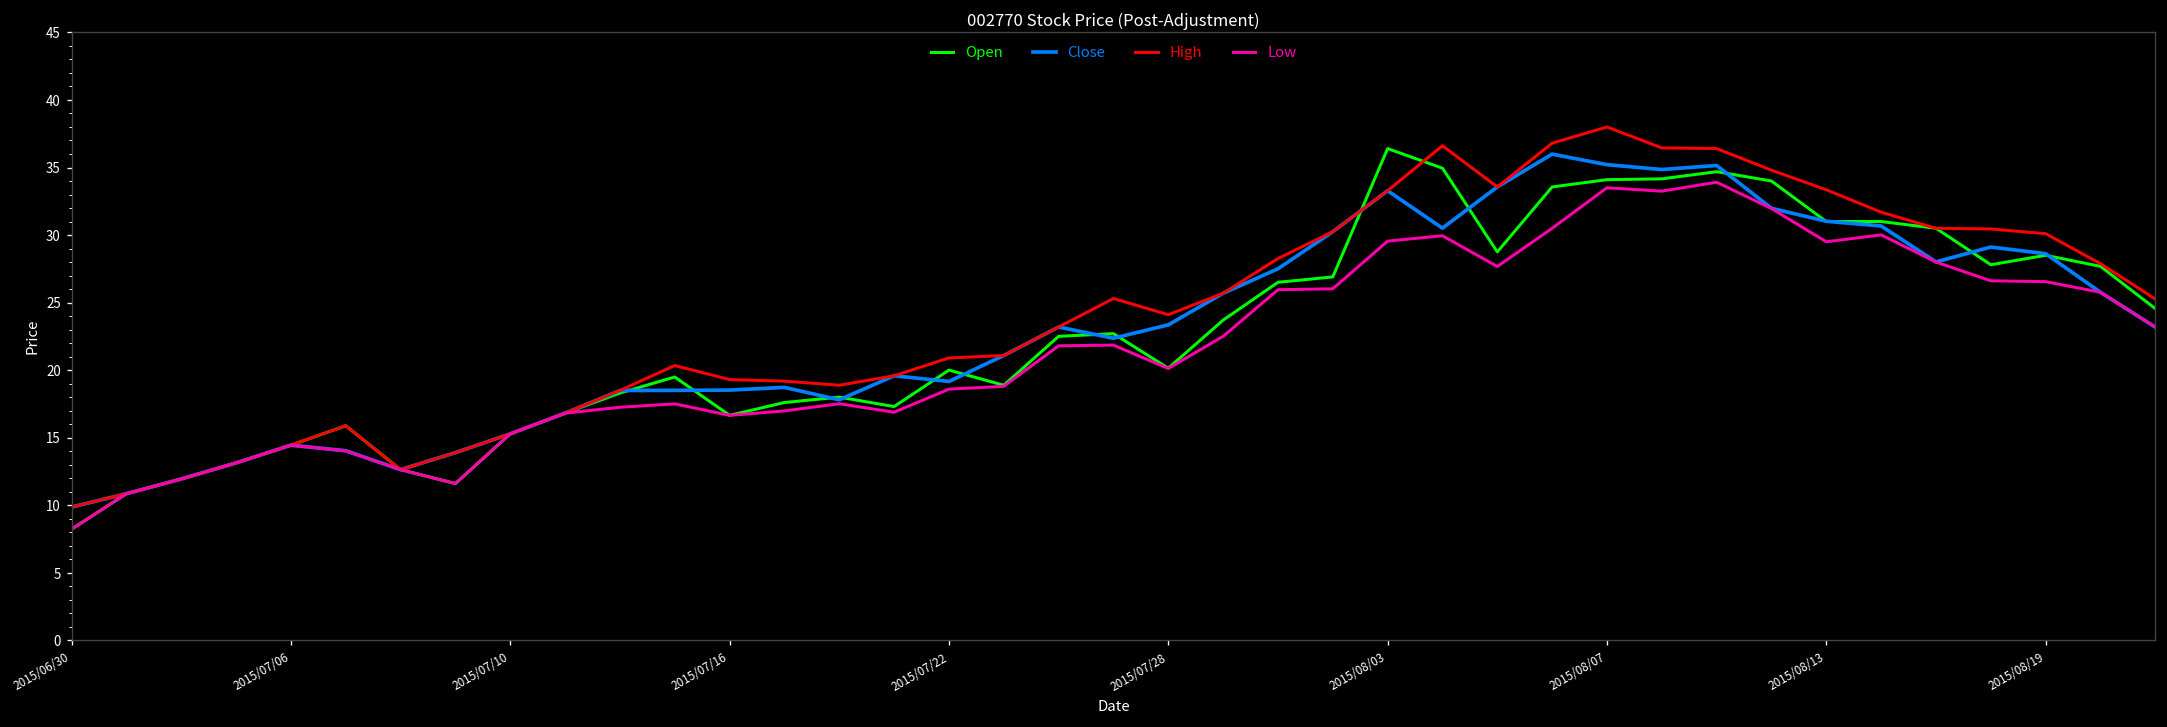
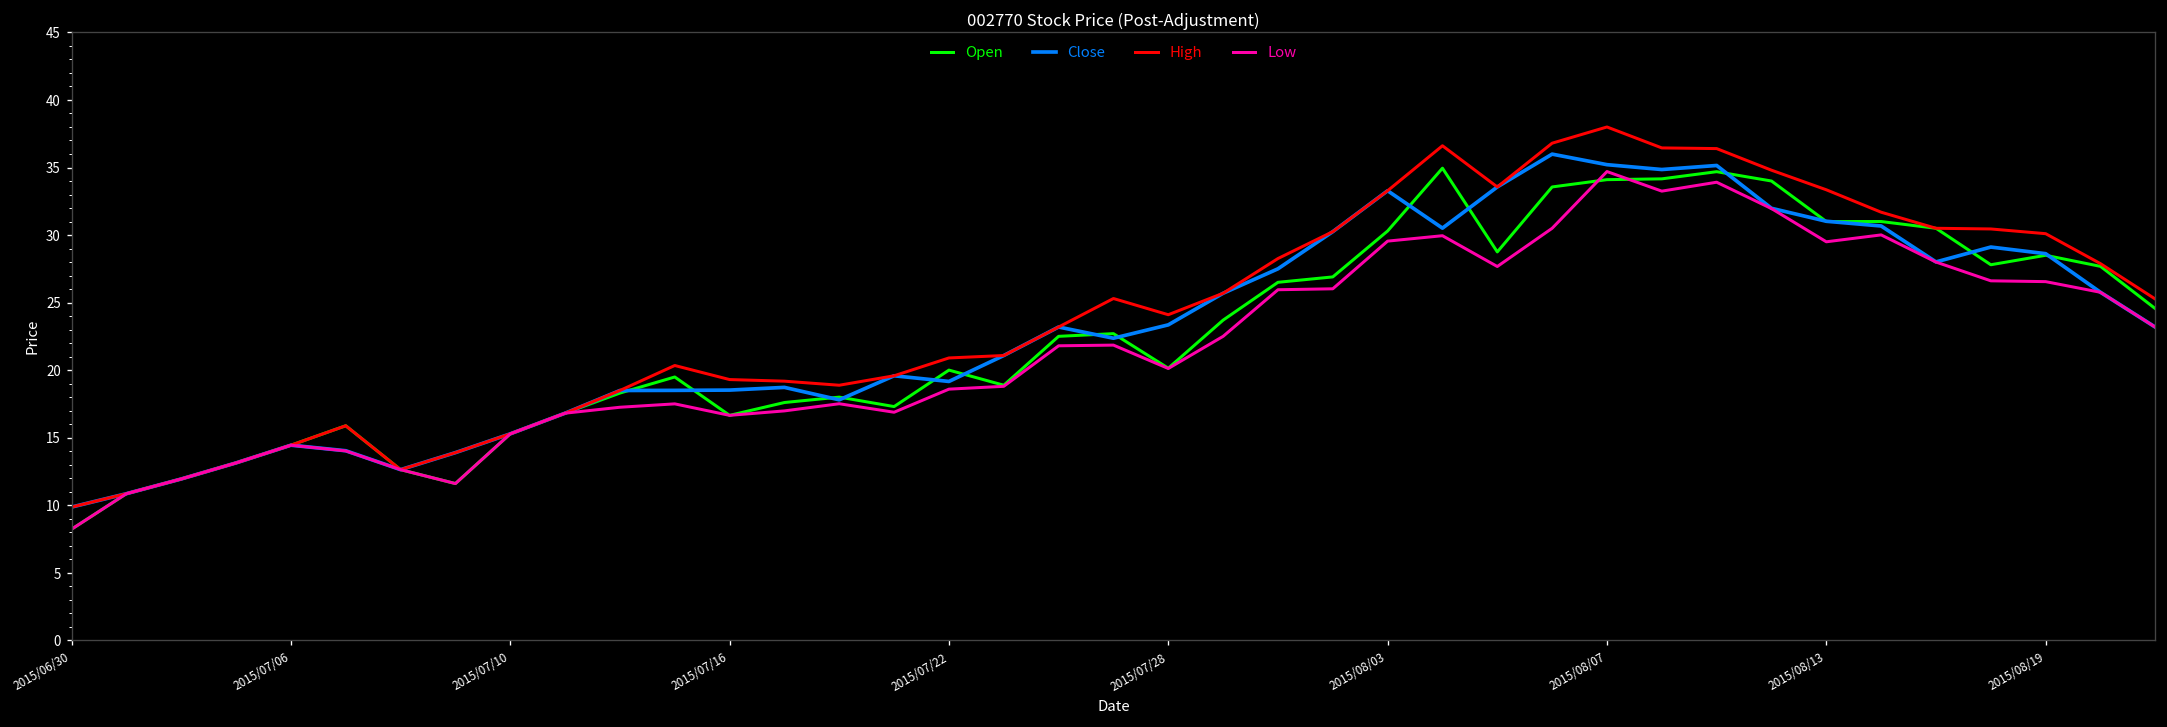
  {
    "Open": {
      "2015/07/22": 20.0,
-     "2015/08/03": 36.4,
+     "2015/08/03": 30.3,
      "2015/08/07": 34.1
    },
    "Close": {
      "2015/07/16": 18.5,
      "2015/07/22": 19.2,
      "2015/07/28": 23.4,
      "2015/08/07": 35.2
    },
    "High": {
      "2015/07/16": 19.3,
      "2015/07/22": 20.9,
      "2015/07/28": 24.1,
      "2015/08/07": 38.0,
      "2015/08/13": 33.4,
      "2015/08/19": 30.1
    },
    "Low": {
      "2015/07/22": 18.6,
      "2015/08/03": 29.6,
-     "2015/08/07": 33.5,
+     "2015/08/07": 34.7,
      "2015/08/13": 29.5,
      "2015/08/19": 26.6
    }
  }
